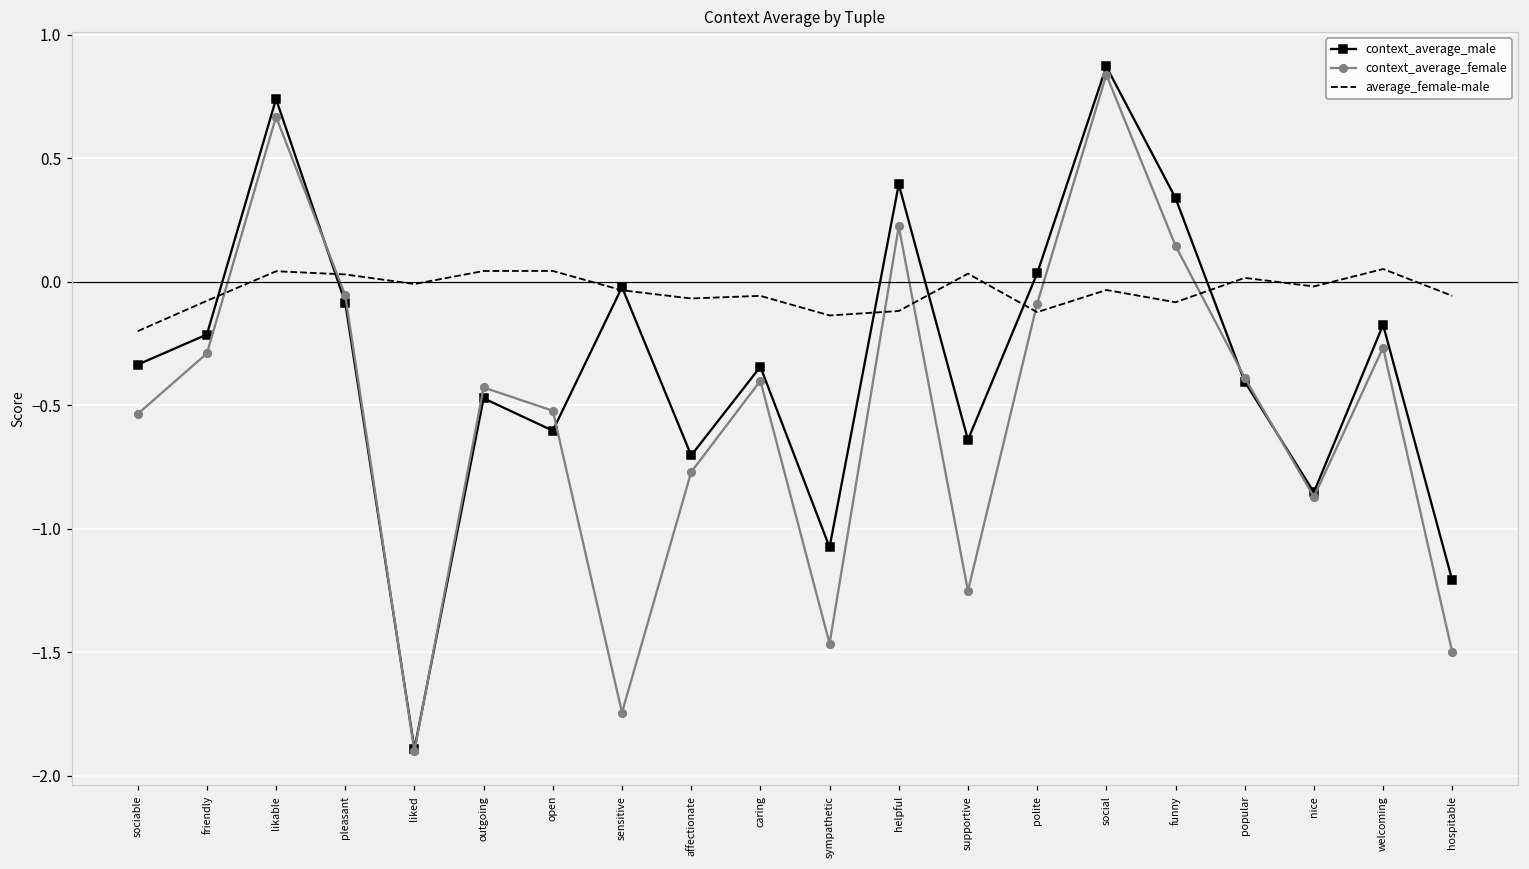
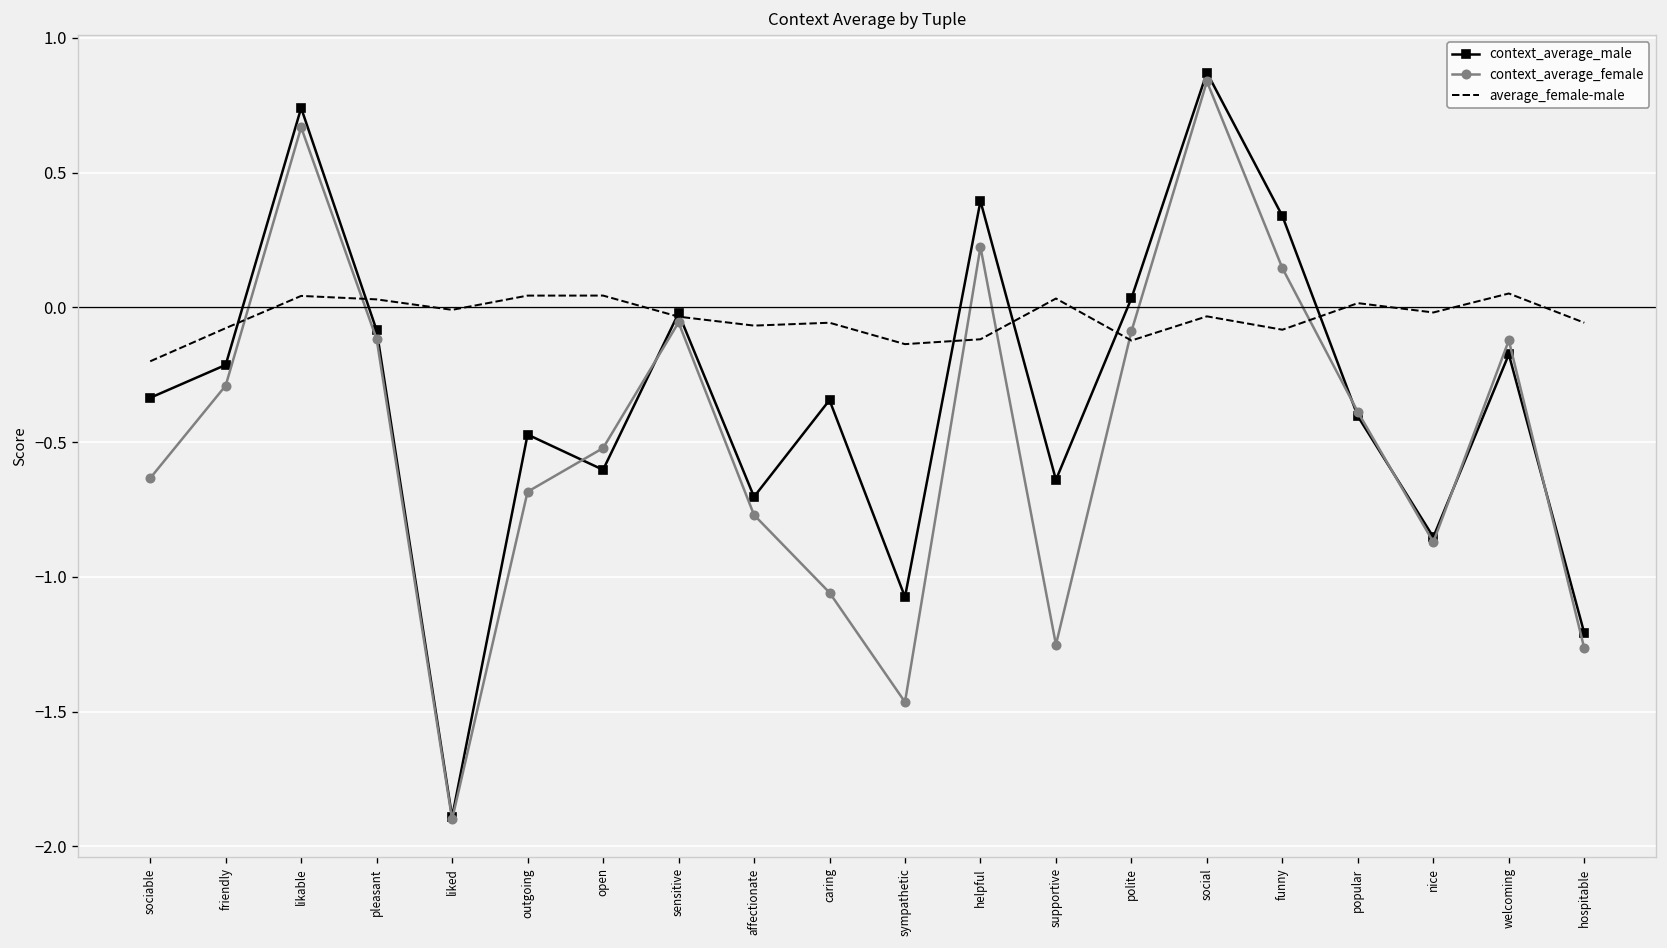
  {
    "context_average_female": {
-     "sociable": -0.53,
+     "sociable": -0.63,
      "friendly": -0.29,
      "likable": 0.67,
-     "pleasant": -0.05,
-     "outgoing": -0.43,
+     "pleasant": -0.12,
+     "outgoing": -0.68,
      "open": -0.52,
-     "sensitive": -1.74,
+     "sensitive": -0.06,
      "affectionate": -0.77,
-     "caring": -0.40,
+     "caring": -1.06,
      "sympathetic": -1.46,
      "helpful": 0.22,
      "supportive": -1.25,
      "polite": -0.09,
      "social": 0.84,
      "funny": 0.15,
      "popular": -0.39,
      "nice": -0.87,
-     "welcoming": -0.27,
-     "hospitable": -1.50
+     "welcoming": -0.12,
+     "hospitable": -1.27
    }
  }
